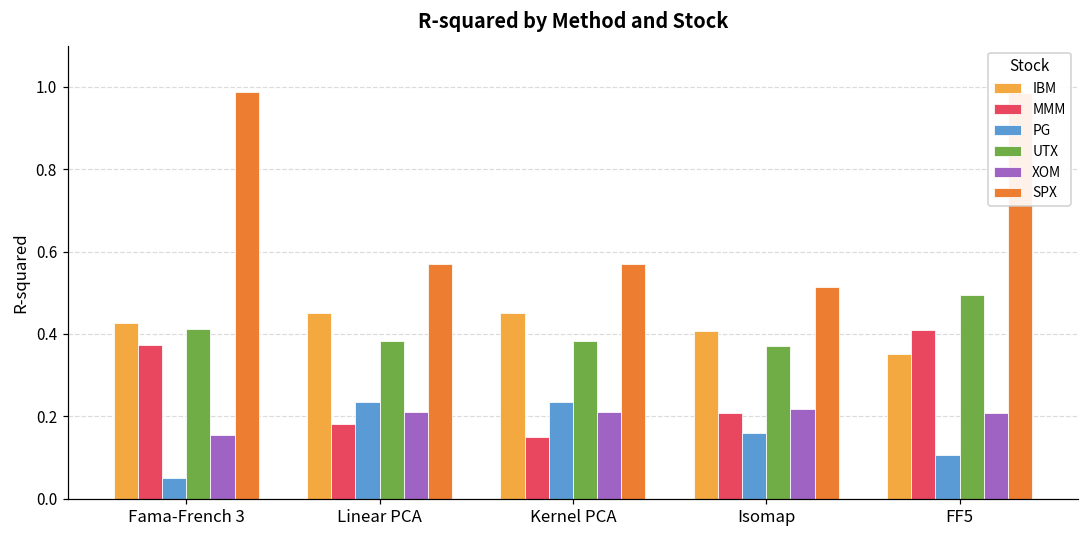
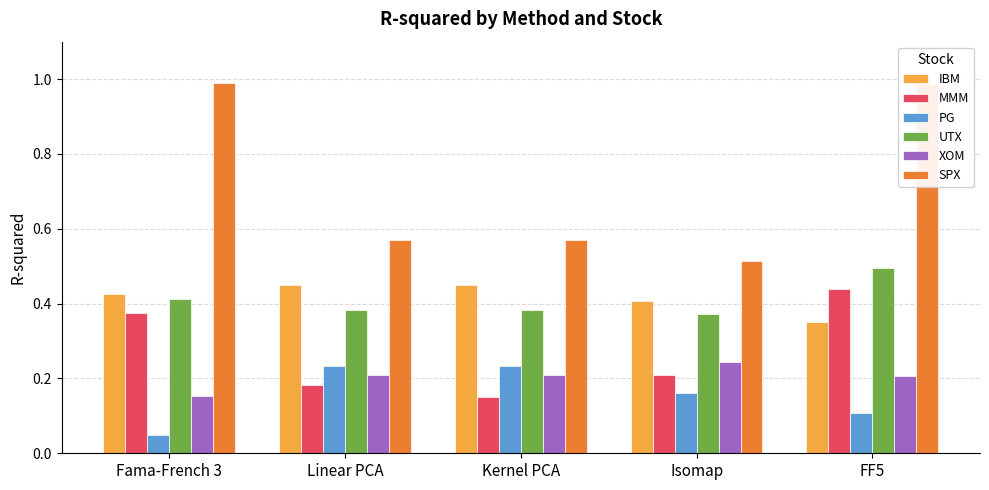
  {
    "MMM": {
      "Fama-French 3": 0.37,
      "Linear PCA": 0.18,
      "Kernel PCA": 0.15,
      "Isomap": 0.21,
-     "FF5": 0.41
+     "FF5": 0.44
    },
    "PG": {
      "Fama-French 3": 0.05,
      "Linear PCA": 0.23,
      "Kernel PCA": 0.23,
      "Isomap": 0.16,
      "FF5": 0.11
    },
    "UTX": {
      "Fama-French 3": 0.41,
      "Linear PCA": 0.38,
      "Kernel PCA": 0.38,
      "Isomap": 0.37,
      "FF5": 0.49
    },
    "XOM": {
      "Fama-French 3": 0.15,
      "Linear PCA": 0.21,
      "Kernel PCA": 0.21,
-     "Isomap": 0.22,
+     "Isomap": 0.24,
      "FF5": 0.21
    }
  }
